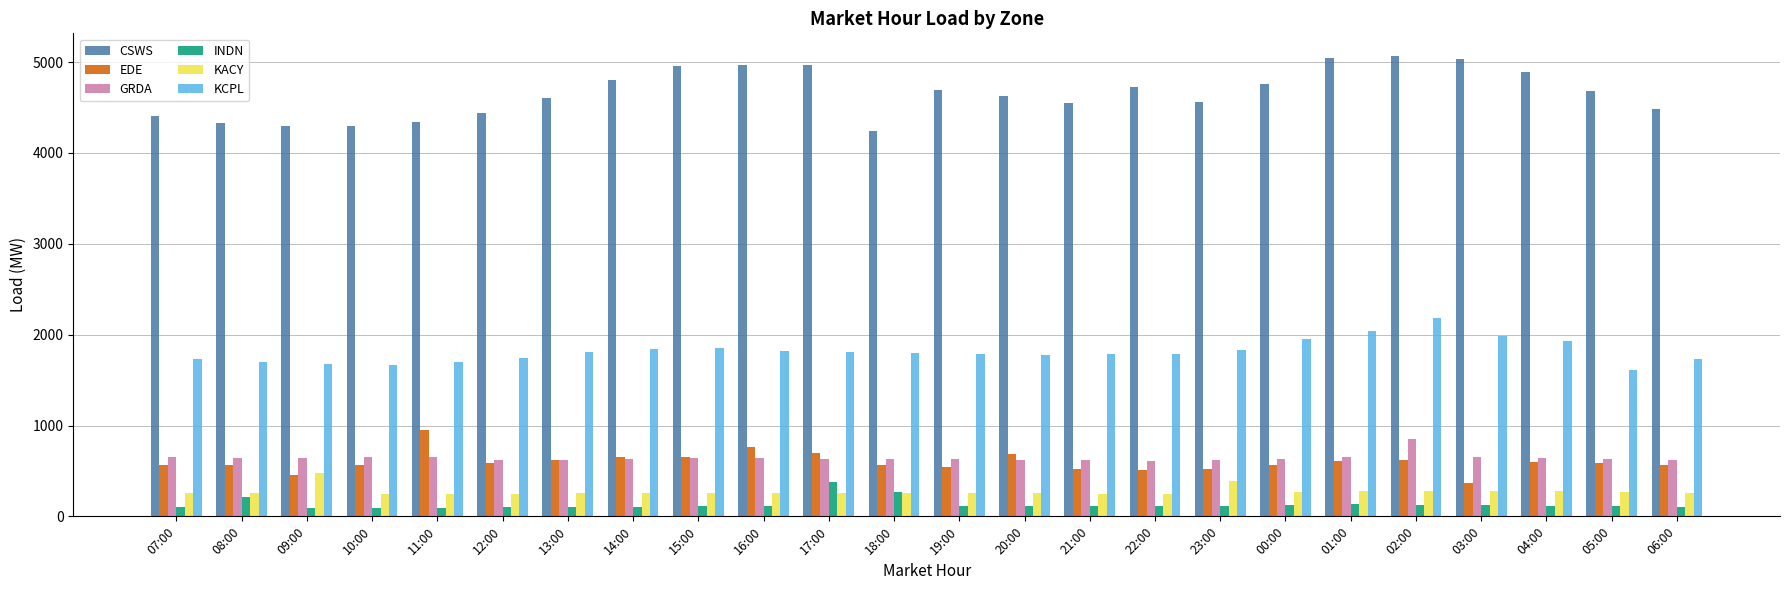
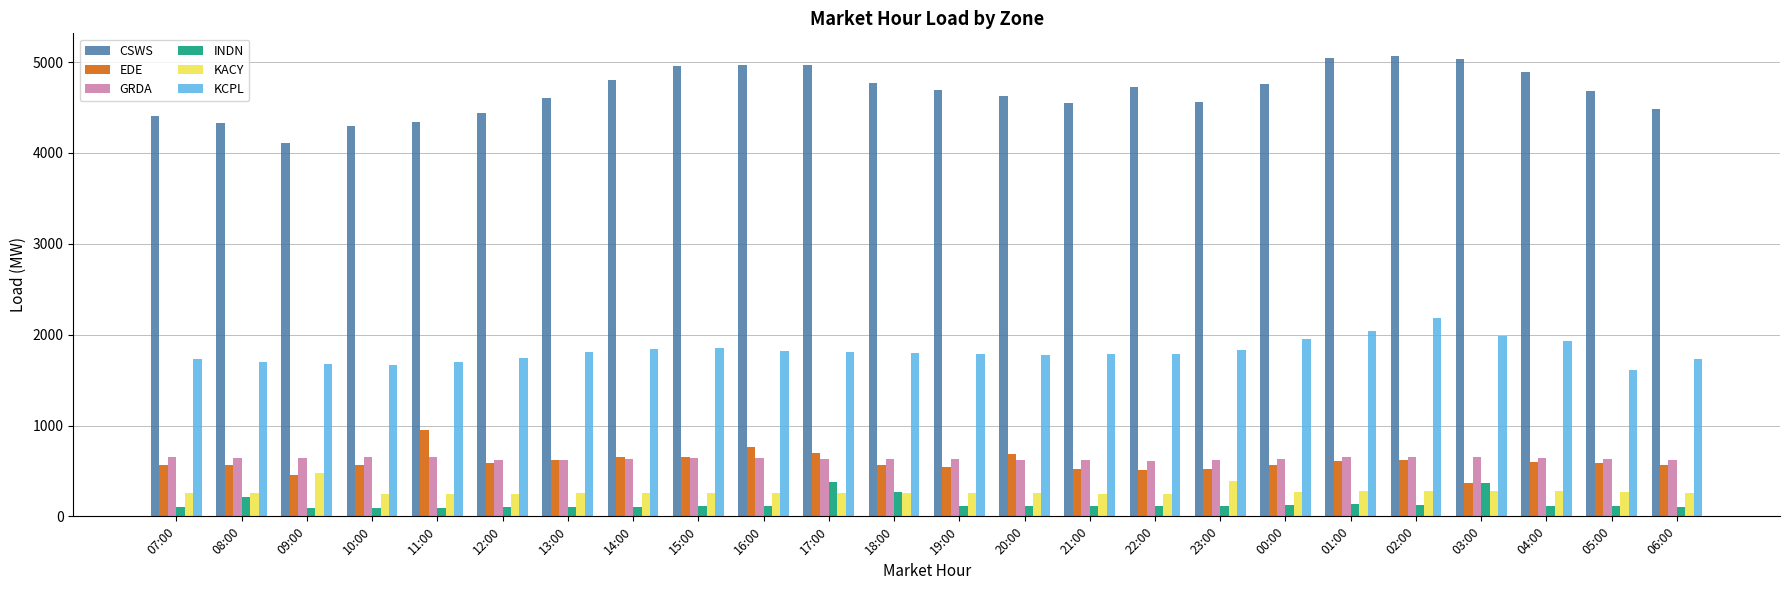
  {
    "CSWS": {
      "07:00": 4400,
      "08:00": 4300,
-     "09:00": 4300,
+     "09:00": 4100,
      "10:00": 4300,
      "11:00": 4300,
      "12:00": 4400,
      "13:00": 4600,
      "14:00": 4800,
      "15:00": 5000,
      "16:00": 5000,
      "17:00": 5000,
-     "18:00": 4200,
+     "18:00": 4800,
      "19:00": 4700,
      "20:00": 4600,
      "21:00": 4600,
      "22:00": 4700,
      "23:00": 4600,
      "00:00": 4800,
      "01:00": 5000,
      "02:00": 5100,
      "03:00": 5000,
      "04:00": 4900,
      "05:00": 4700,
      "06:00": 4500
    },
    "EDE": {
      "07:00": 600,
      "08:00": 600,
      "09:00": 500,
      "10:00": 600,
      "11:00": 1000,
      "12:00": 600,
      "13:00": 600,
      "14:00": 700,
      "15:00": 700,
      "16:00": 800,
      "17:00": 700,
      "18:00": 600,
      "19:00": 500,
      "20:00": 700,
      "21:00": 500,
      "22:00": 500,
      "23:00": 500,
      "00:00": 600,
      "01:00": 600,
      "02:00": 600,
      "03:00": 400,
      "04:00": 600,
      "05:00": 600,
      "06:00": 600
    },
    "GRDA": {
      "07:00": 700,
      "08:00": 600,
      "09:00": 600,
      "10:00": 600,
      "11:00": 700,
      "12:00": 600,
      "13:00": 600,
      "14:00": 600,
      "15:00": 600,
      "16:00": 600,
      "17:00": 600,
      "18:00": 600,
      "19:00": 600,
      "20:00": 600,
      "21:00": 600,
      "22:00": 600,
      "23:00": 600,
      "00:00": 600,
      "01:00": 600,
-     "02:00": 900,
+     "02:00": 700,
      "03:00": 600,
      "04:00": 600,
      "05:00": 600,
      "06:00": 600
    },
    "INDN": {
      "07:00": 100,
      "08:00": 200,
      "09:00": 100,
      "10:00": 100,
      "11:00": 100,
      "12:00": 100,
      "13:00": 100,
      "14:00": 100,
      "15:00": 100,
      "16:00": 100,
      "17:00": 400,
      "18:00": 300,
      "19:00": 100,
      "20:00": 100,
      "21:00": 100,
      "22:00": 100,
      "23:00": 100,
      "00:00": 100,
      "01:00": 100,
      "02:00": 100,
-     "03:00": 100,
+     "03:00": 400,
      "04:00": 100,
      "05:00": 100,
      "06:00": 100
    },
    "KACY": {
      "07:00": 300,
      "08:00": 300,
      "09:00": 500,
      "10:00": 200,
      "11:00": 200,
      "12:00": 200,
      "13:00": 300,
      "14:00": 300,
      "15:00": 300,
      "16:00": 300,
      "17:00": 300,
      "18:00": 300,
      "19:00": 300,
      "20:00": 300,
      "21:00": 300,
      "22:00": 300,
      "23:00": 400,
      "00:00": 300,
      "01:00": 300,
      "02:00": 300,
      "03:00": 300,
      "04:00": 300,
      "05:00": 300,
      "06:00": 300
    },
    "KCPL": {
      "07:00": 1700,
      "08:00": 1700,
      "09:00": 1700,
      "10:00": 1700,
      "11:00": 1700,
      "12:00": 1700,
      "13:00": 1800,
      "14:00": 1800,
      "15:00": 1900,
      "16:00": 1800,
      "17:00": 1800,
      "18:00": 1800,
      "19:00": 1800,
      "20:00": 1800,
      "21:00": 1800,
      "22:00": 1800,
      "23:00": 1800,
      "00:00": 2000,
      "01:00": 2000,
      "02:00": 2200,
      "03:00": 2000,
      "04:00": 1900,
      "05:00": 1600,
      "06:00": 1700
    }
  }
